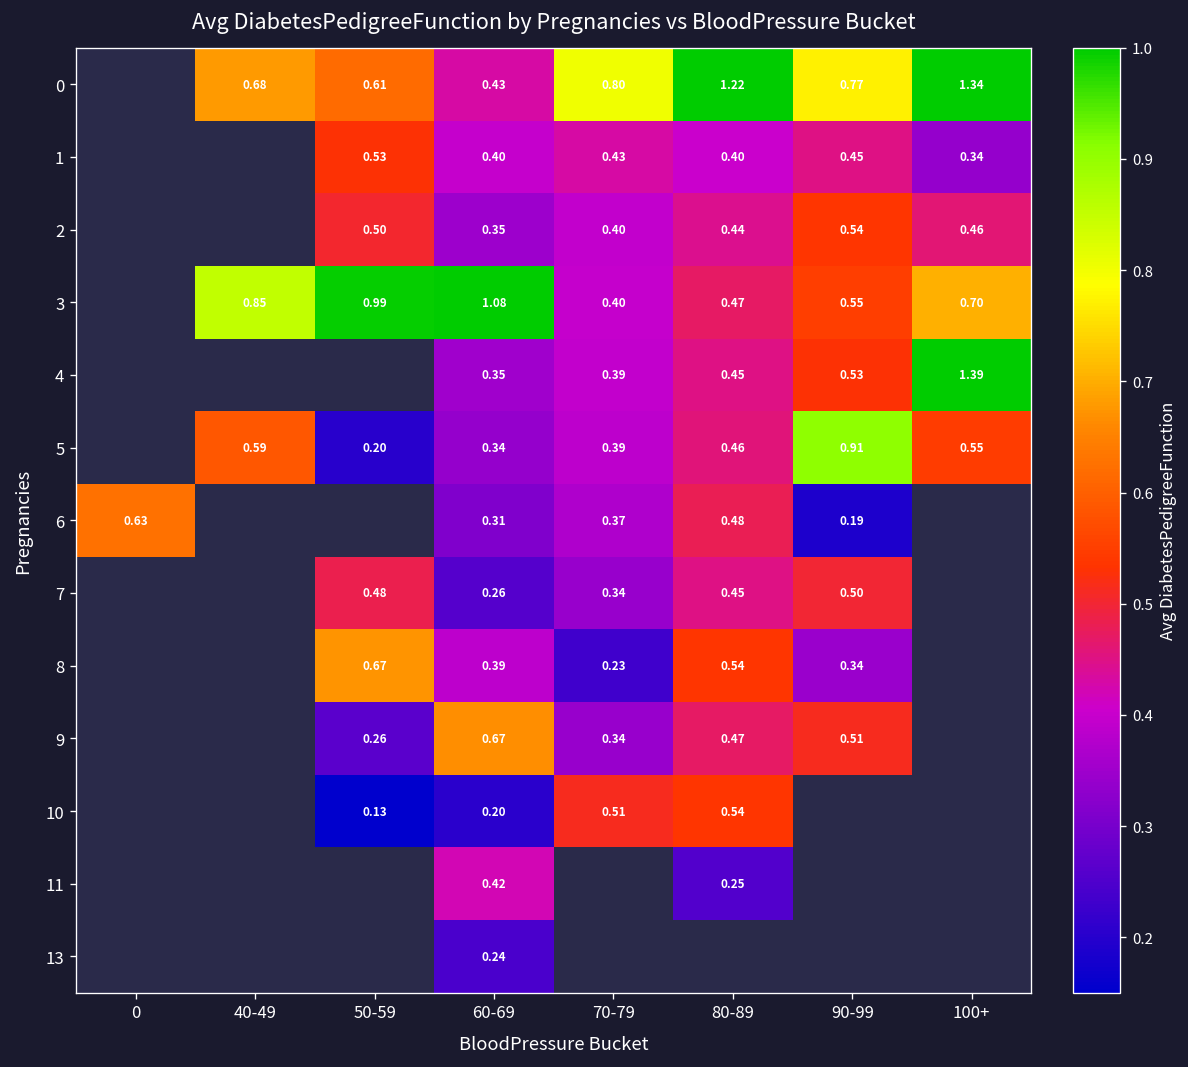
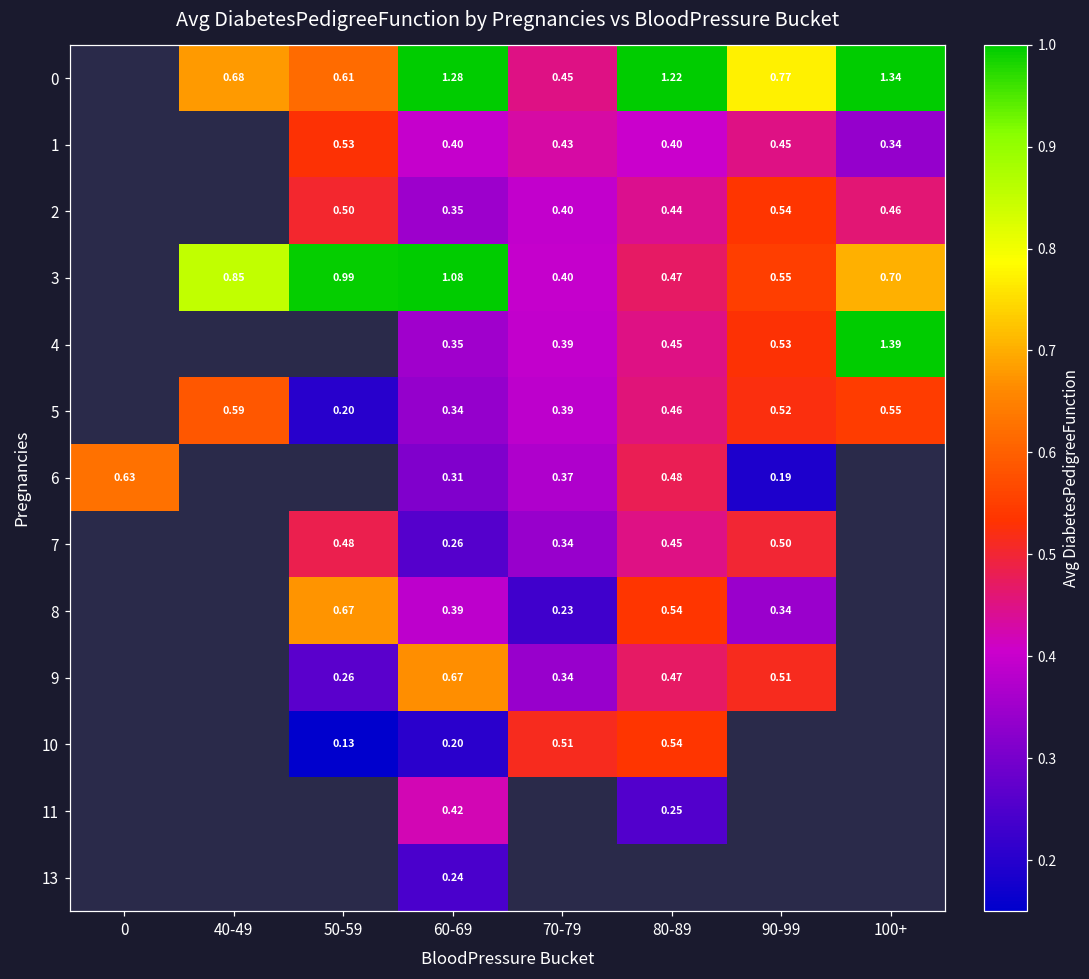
  {
    "0": {
      "40-49": 0.68,
      "50-59": 0.61,
-     "60-69": 0.43,
-     "70-79": 0.80,
+     "60-69": 1.28,
+     "70-79": 0.45,
      "80-89": 1.22,
      "90-99": 0.77,
      "100+": 1.34
    },
    "1": {
      "50-59": 0.53,
      "60-69": 0.40,
      "70-79": 0.43,
      "80-89": 0.40,
      "90-99": 0.45,
      "100+": 0.34
    },
    "2": {
      "50-59": 0.50,
      "60-69": 0.35,
      "70-79": 0.40,
      "80-89": 0.44,
      "90-99": 0.54,
      "100+": 0.46
    },
    "3": {
      "40-49": 0.85,
      "50-59": 0.99,
      "60-69": 1.08,
      "70-79": 0.40,
      "80-89": 0.47,
      "90-99": 0.55,
      "100+": 0.70
    },
    "4": {
      "60-69": 0.35,
      "70-79": 0.39,
      "80-89": 0.45,
      "90-99": 0.53,
      "100+": 1.39
    },
    "5": {
      "40-49": 0.59,
      "50-59": 0.20,
      "60-69": 0.34,
      "70-79": 0.39,
      "80-89": 0.46,
-     "90-99": 0.91,
+     "90-99": 0.52,
      "100+": 0.55
    },
    "6": {
      "0": 0.63,
      "60-69": 0.31,
      "70-79": 0.37,
      "80-89": 0.48,
      "90-99": 0.19
    },
    "7": {
      "50-59": 0.48,
      "60-69": 0.26,
      "70-79": 0.34,
      "80-89": 0.45,
      "90-99": 0.50
    },
    "8": {
      "50-59": 0.67,
      "60-69": 0.39,
      "70-79": 0.23,
      "80-89": 0.54,
      "90-99": 0.34
    },
    "9": {
      "50-59": 0.26,
      "60-69": 0.67,
      "70-79": 0.34,
      "80-89": 0.47,
      "90-99": 0.51
    },
    "10": {
      "50-59": 0.13,
      "60-69": 0.20,
      "70-79": 0.51,
      "80-89": 0.54
    },
    "11": {
      "60-69": 0.42,
      "80-89": 0.25
    },
    "13": {
      "60-69": 0.24
    }
  }
